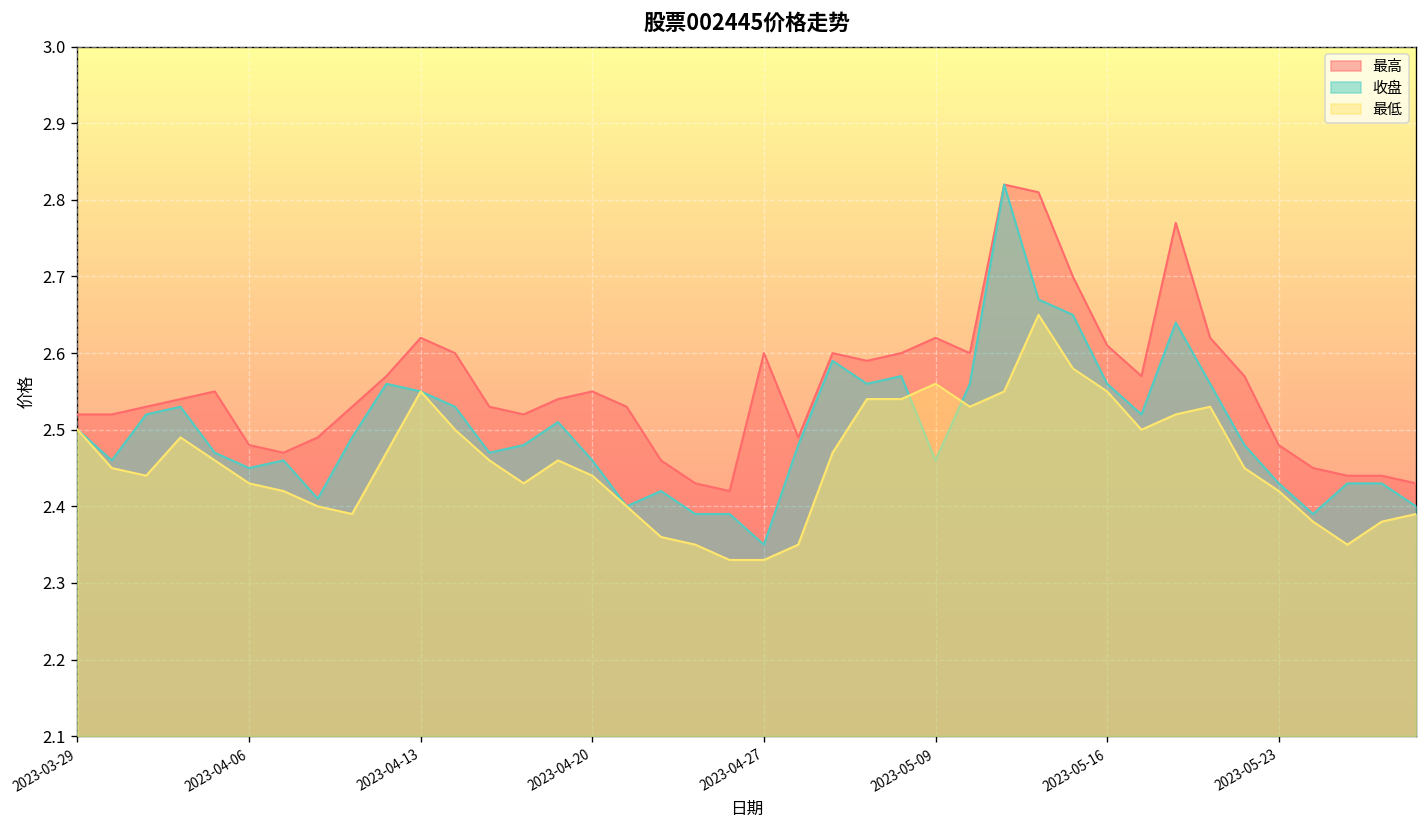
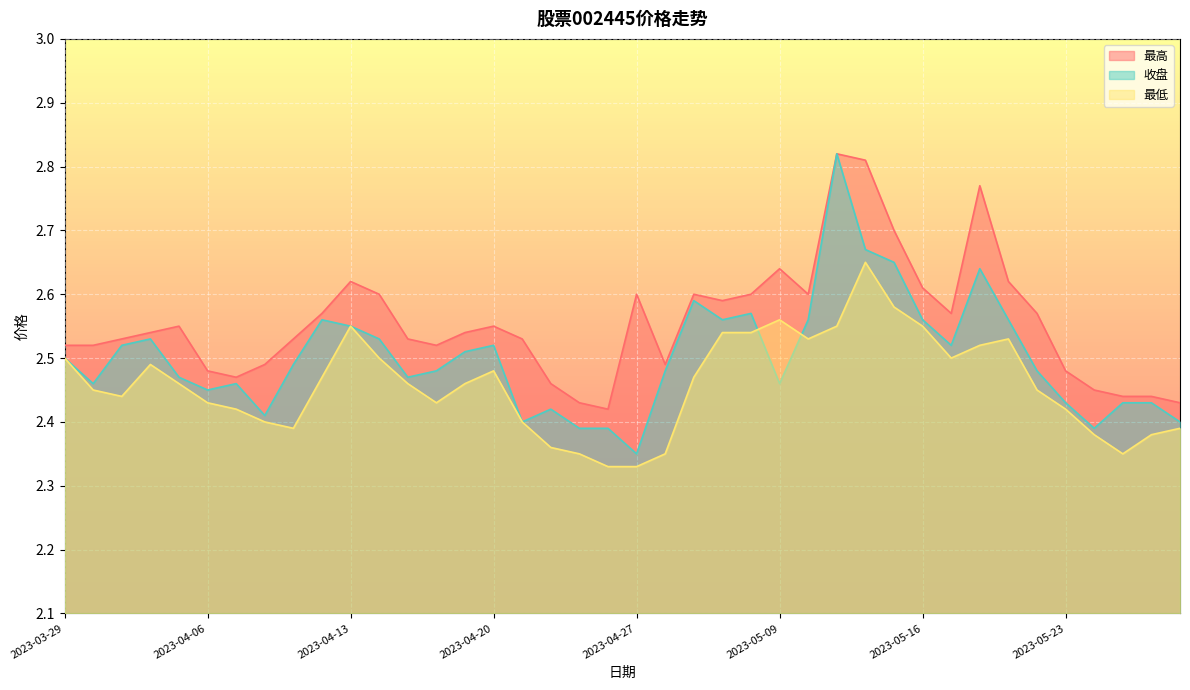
  {
    "最高": {
      "2023-03-29": 2.52,
      "2023-04-06": 2.48,
      "2023-04-13": 2.62,
      "2023-04-20": 2.55,
      "2023-04-27": 2.60,
-     "2023-05-09": 2.62,
+     "2023-05-09": 2.64,
      "2023-05-16": 2.61,
      "2023-05-23": 2.48
    },
    "收盘": {
      "2023-04-06": 2.45,
-     "2023-04-20": 2.46,
+     "2023-04-20": 2.52,
      "2023-04-27": 2.35,
      "2023-05-09": 2.46,
      "2023-05-16": 2.56,
      "2023-05-23": 2.43
    },
    "最低": {
      "2023-04-06": 2.43,
-     "2023-04-20": 2.44,
+     "2023-04-20": 2.48,
      "2023-04-27": 2.33,
      "2023-05-09": 2.56,
      "2023-05-16": 2.55,
      "2023-05-23": 2.42
    }
  }
